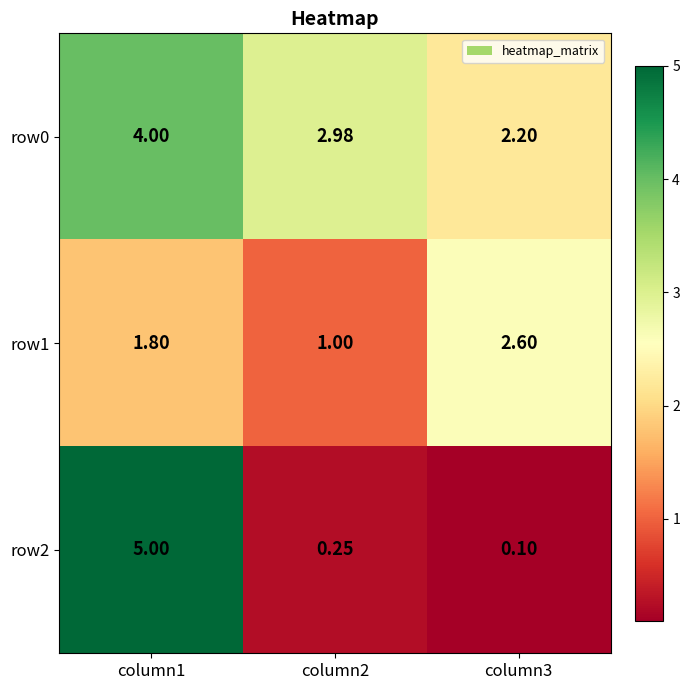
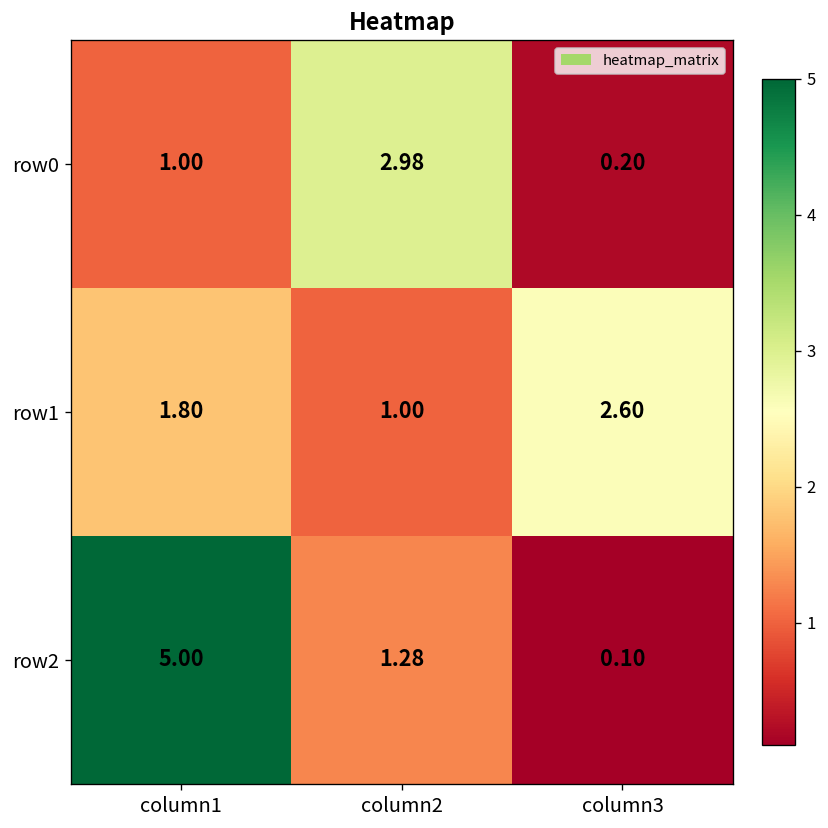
  {
    "row0": {
-     "column1": 4.00,
+     "column1": 1.00,
      "column2": 2.98,
-     "column3": 2.20
+     "column3": 0.20
    },
    "row1": {
      "column1": 1.80,
      "column2": 1.00,
      "column3": 2.60
    },
    "row2": {
      "column1": 5.00,
-     "column2": 0.25,
+     "column2": 1.28,
      "column3": 0.10
    }
  }
